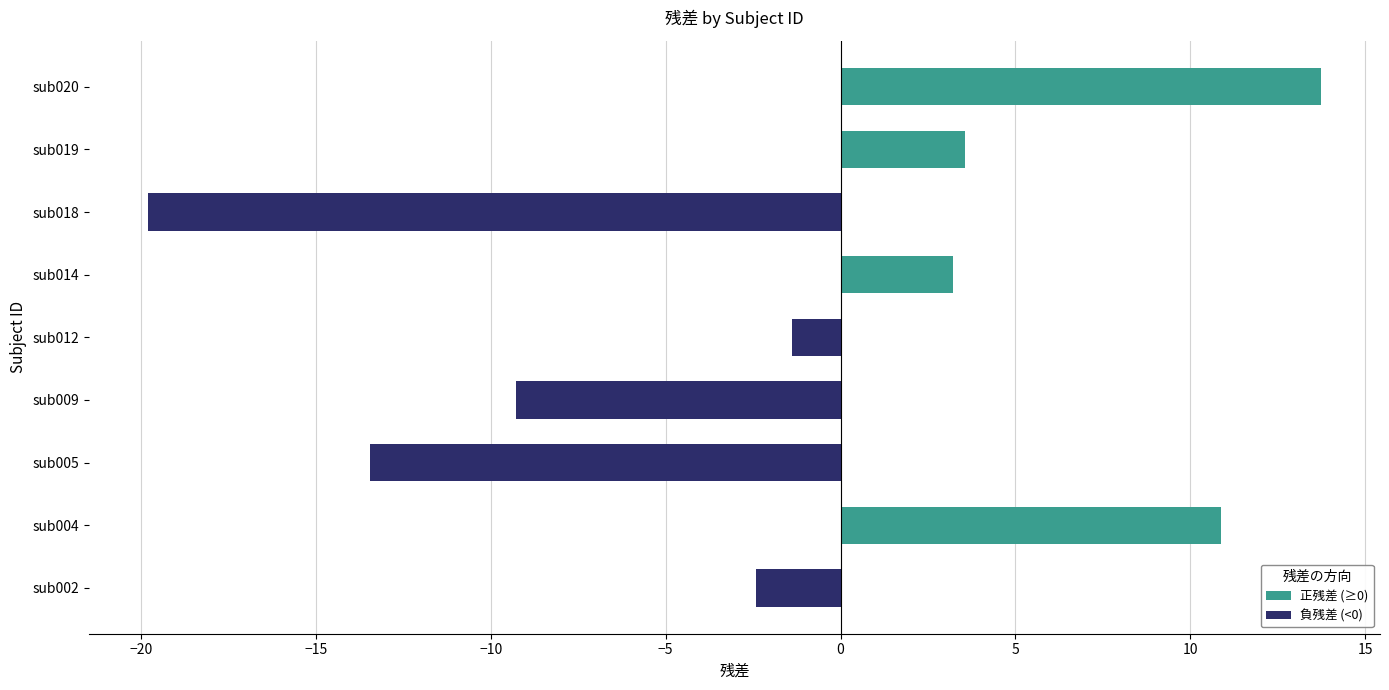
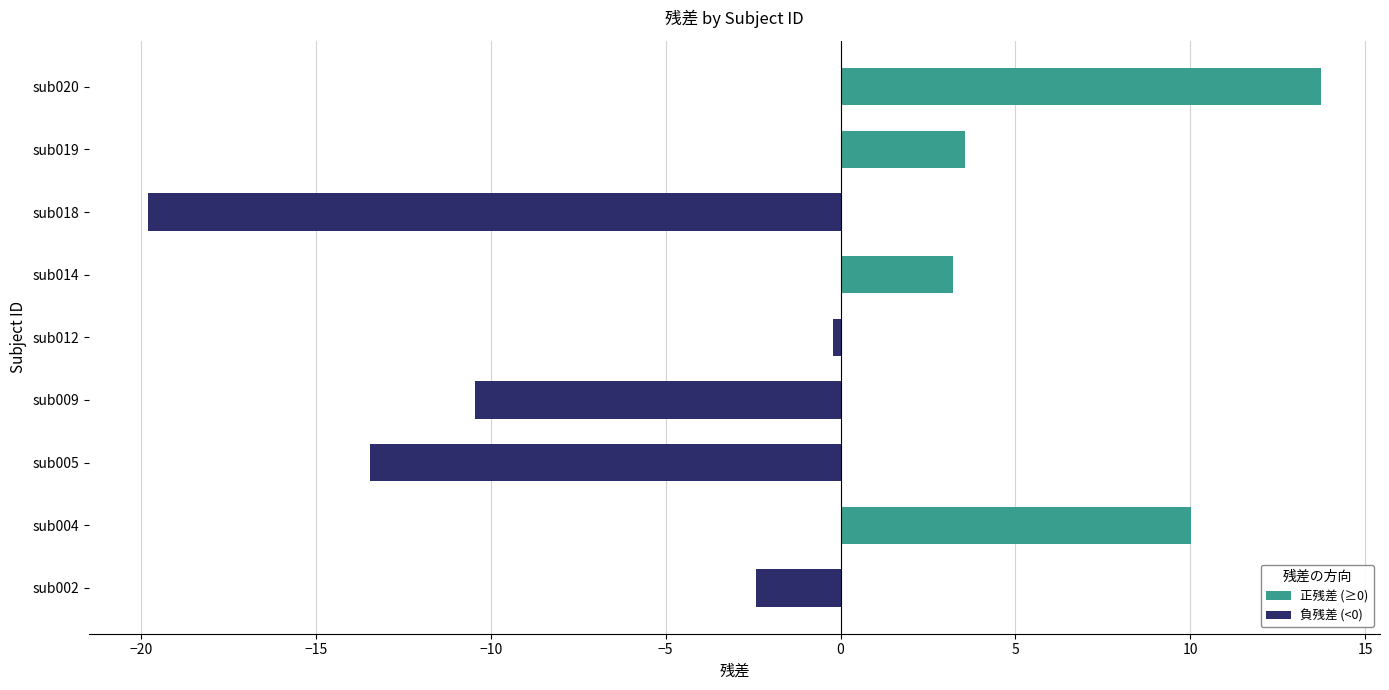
  {
    "sub020": 13.8,
    "sub019": 3.5,
    "sub018": -19.8,
    "sub014": 3.2,
-   "sub012": -1.4,
-   "sub009": -9.3,
+   "sub012": -0.2,
+   "sub009": -10.4,
    "sub005": -13.5,
-   "sub004": 10.9,
+   "sub004": 10.0,
    "sub002": -2.4
  }
